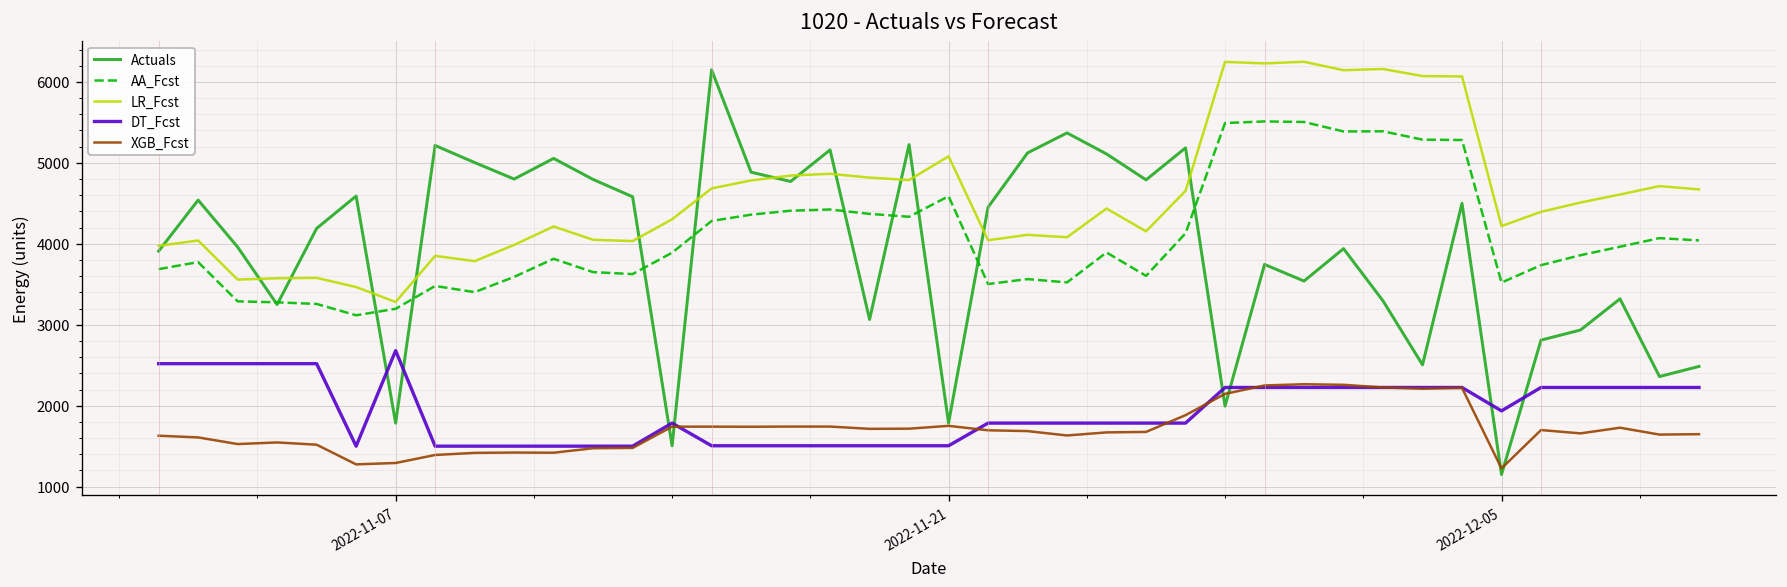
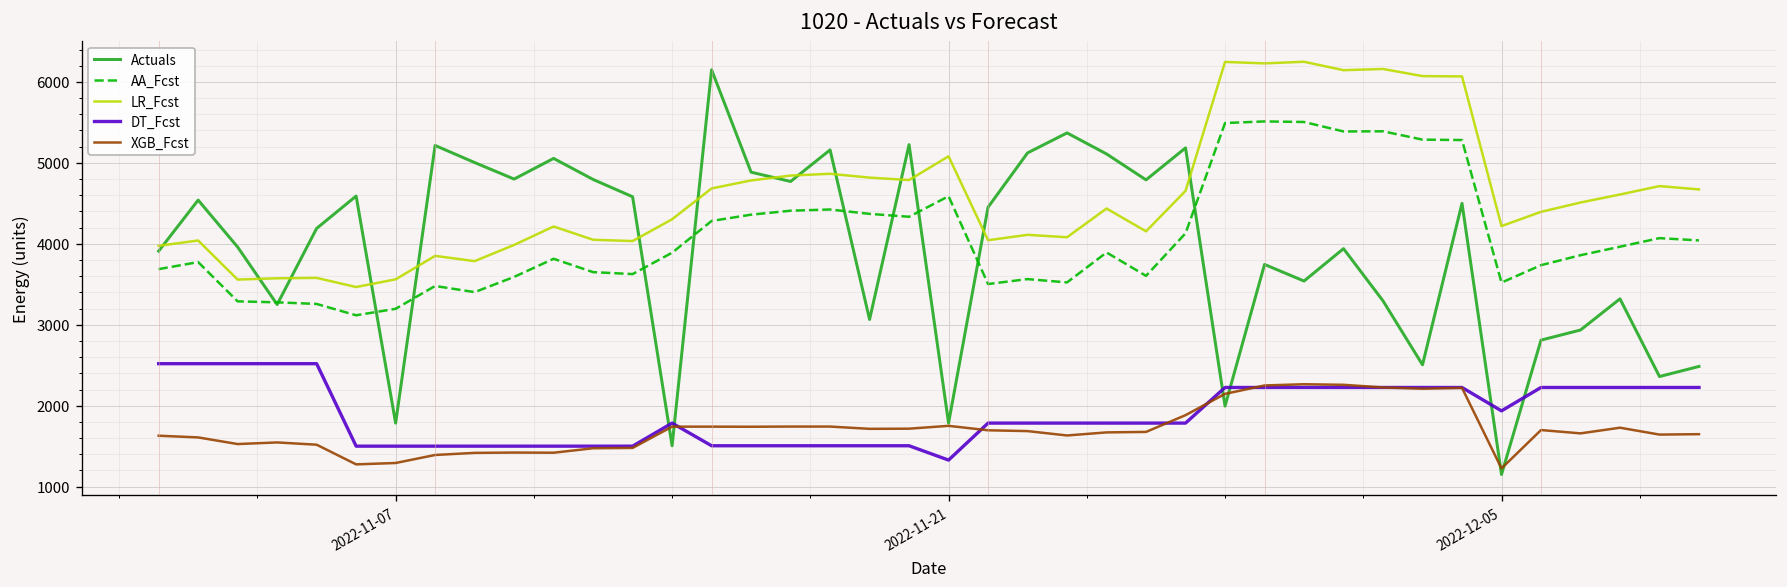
  {
    "LR_Fcst": {
-     "2022-11-07": 3300,
+     "2022-11-07": 3600,
      "2022-11-21": 5100,
      "2022-12-05": 4200
    },
    "DT_Fcst": {
-     "2022-11-07": 2700,
-     "2022-11-21": 1500,
+     "2022-11-07": 1500,
+     "2022-11-21": 1300,
      "2022-12-05": 1900
    },
    "XGB_Fcst": {
      "2022-11-07": 1300,
      "2022-12-05": 1200
    }
  }
